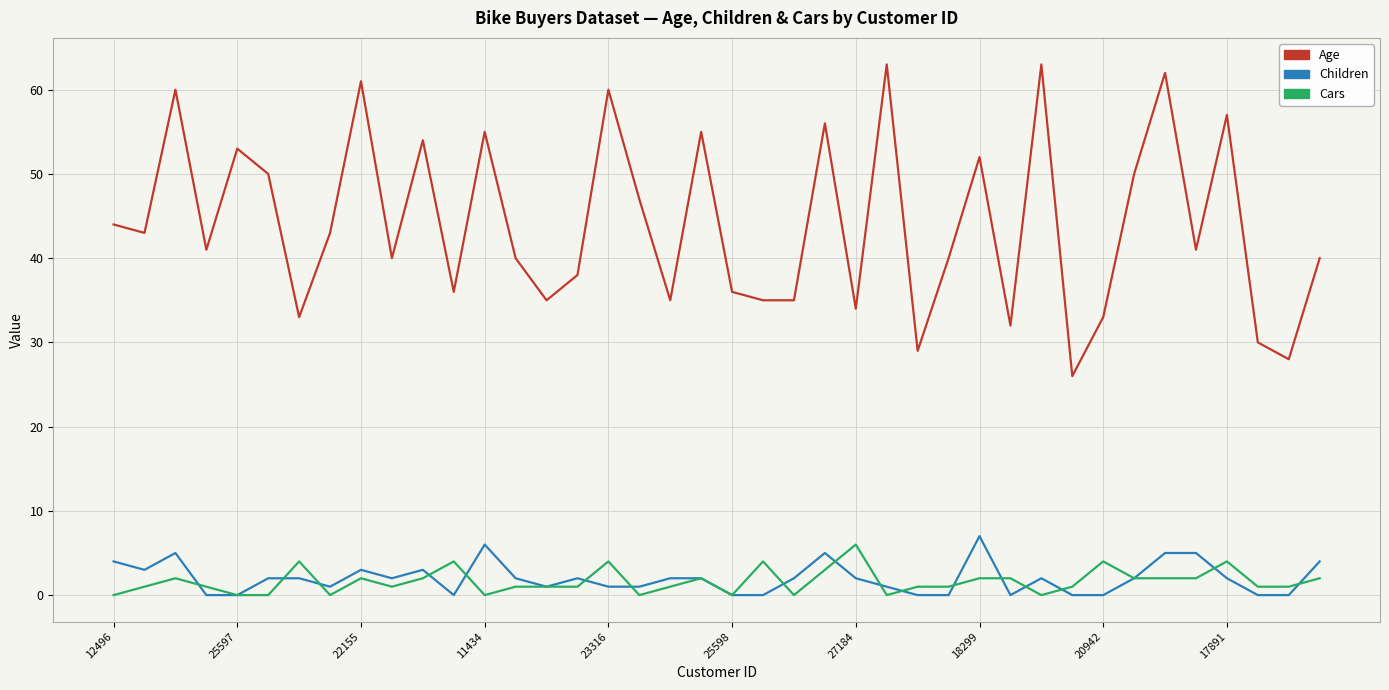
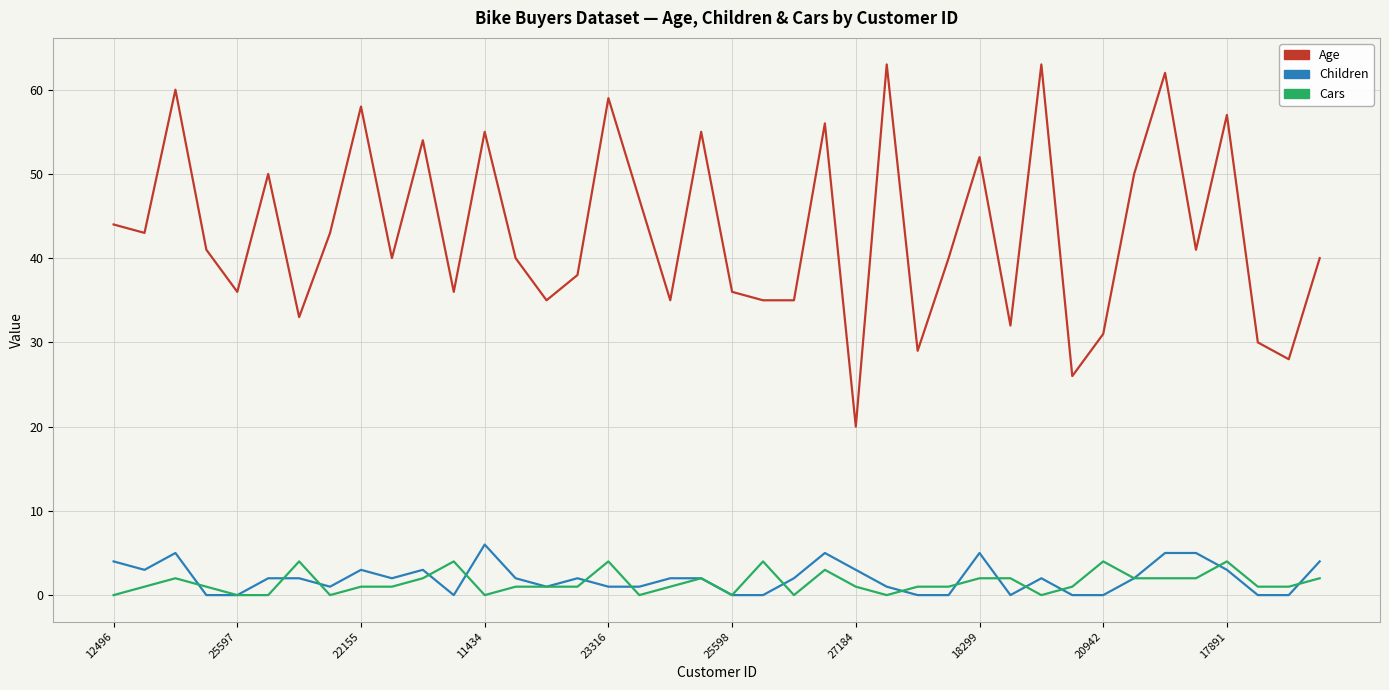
  {
    "Age": {
      "12496": 44,
-     "25597": 53,
-     "22155": 61,
+     "25597": 36,
+     "22155": 58,
      "11434": 55,
-     "23316": 60,
+     "23316": 59,
      "25598": 36,
-     "27184": 34,
+     "27184": 20,
      "18299": 52,
-     "20942": 33,
+     "20942": 31,
      "17891": 57
    },
    "Children": {
      "12496": 4,
      "22155": 3,
      "11434": 6,
      "23316": 1,
-     "27184": 2,
-     "18299": 7,
+     "27184": 3,
+     "18299": 5,
      "20942": 0,
-     "17891": 2
+     "17891": 3
    },
    "Cars": {
      "12496": 0,
-     "22155": 2,
+     "22155": 1,
      "11434": 0,
      "23316": 4,
-     "27184": 6,
+     "27184": 1,
      "18299": 2,
      "20942": 4,
      "17891": 4
    }
  }
